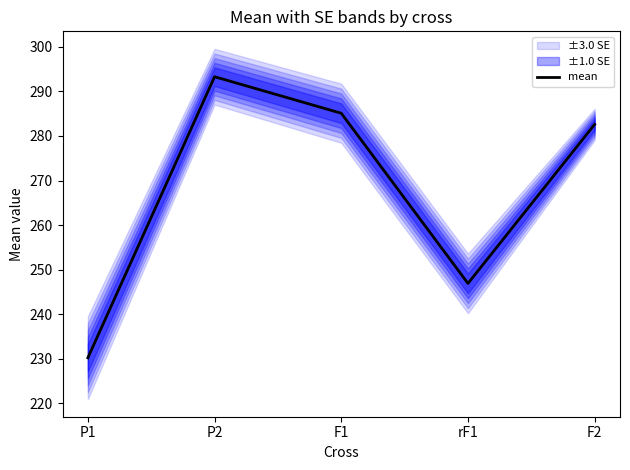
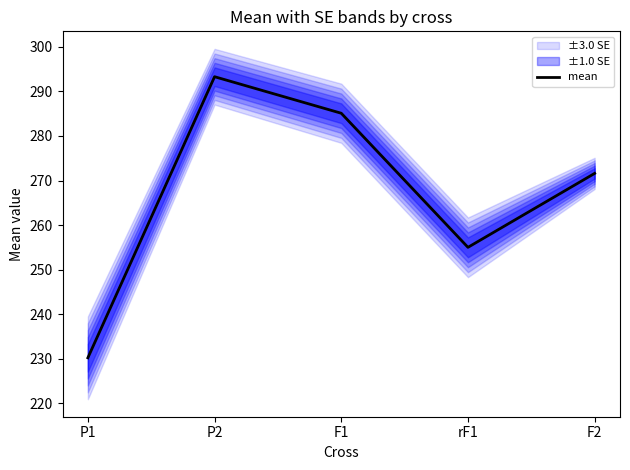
  {
    "mean": {
      "P1": 230,
      "P2": 293,
      "F1": 285,
-     "rF1": 247,
-     "F2": 283
+     "rF1": 255,
+     "F2": 272
    }
  }
